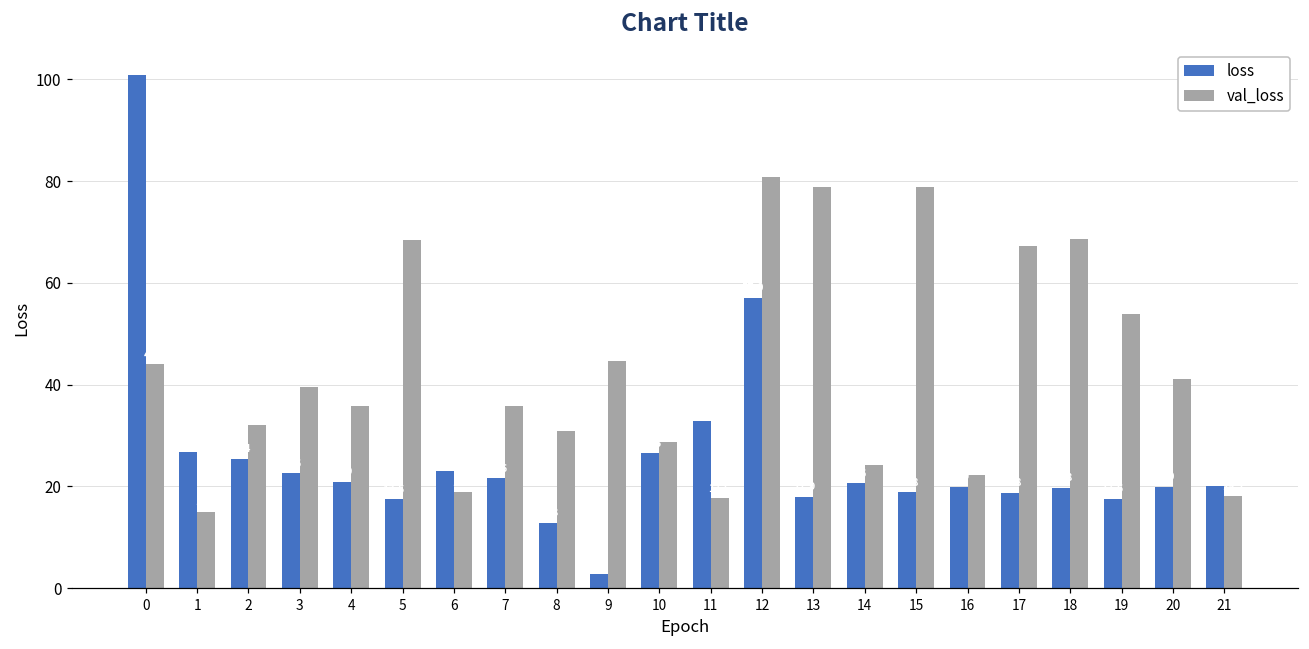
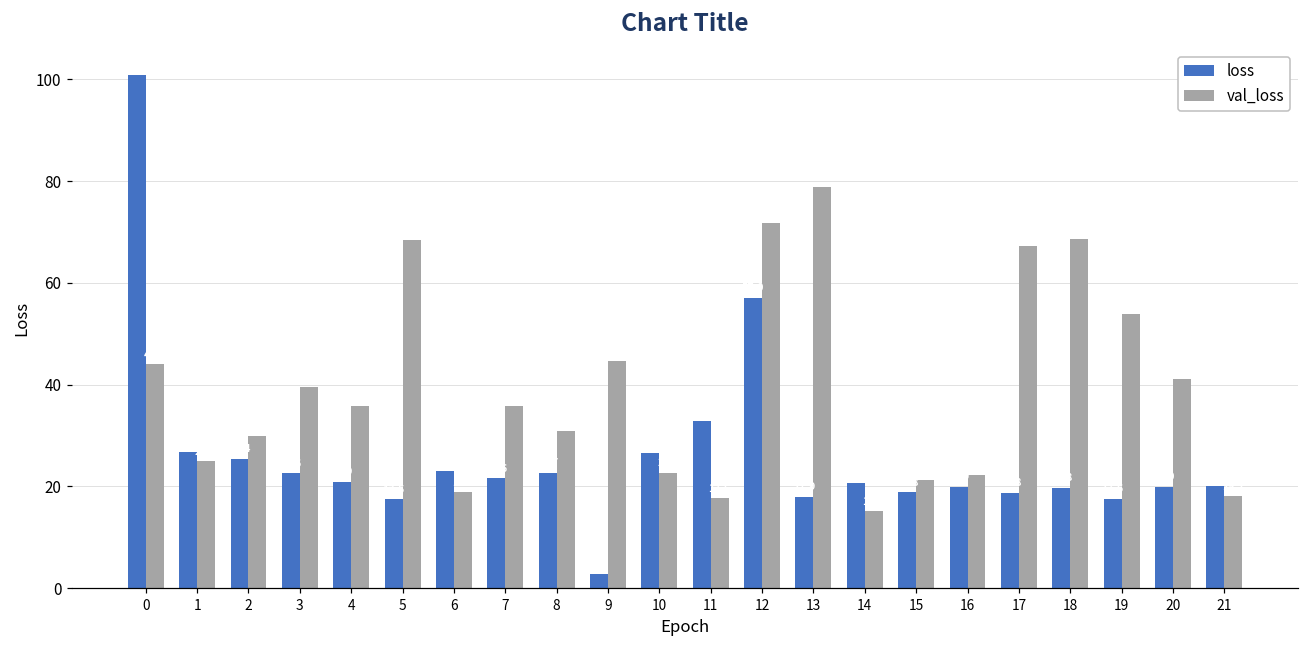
  {
    "loss": {
      "0": 101,
      "1": 27,
      "2": 25,
      "3": 23,
      "4": 21,
      "5": 17,
      "6": 23,
      "7": 22,
-     "8": 13,
+     "8": 23,
      "9": 3,
      "10": 27,
      "11": 33,
      "12": 57,
      "13": 18,
      "14": 21,
      "15": 19,
      "16": 20,
      "17": 19,
      "18": 20,
      "19": 18,
      "20": 20,
      "21": 20
    },
    "val_loss": {
      "0": 44,
-     "1": 15,
-     "2": 32,
+     "1": 25,
+     "2": 30,
      "3": 40,
      "4": 36,
      "5": 69,
      "6": 19,
      "7": 36,
      "8": 31,
      "9": 45,
-     "10": 29,
+     "10": 23,
      "11": 18,
-     "12": 81,
+     "12": 72,
      "13": 79,
-     "14": 24,
-     "15": 79,
+     "14": 15,
+     "15": 21,
      "16": 22,
      "17": 67,
      "18": 69,
      "19": 54,
      "20": 41,
      "21": 18
    }
  }
